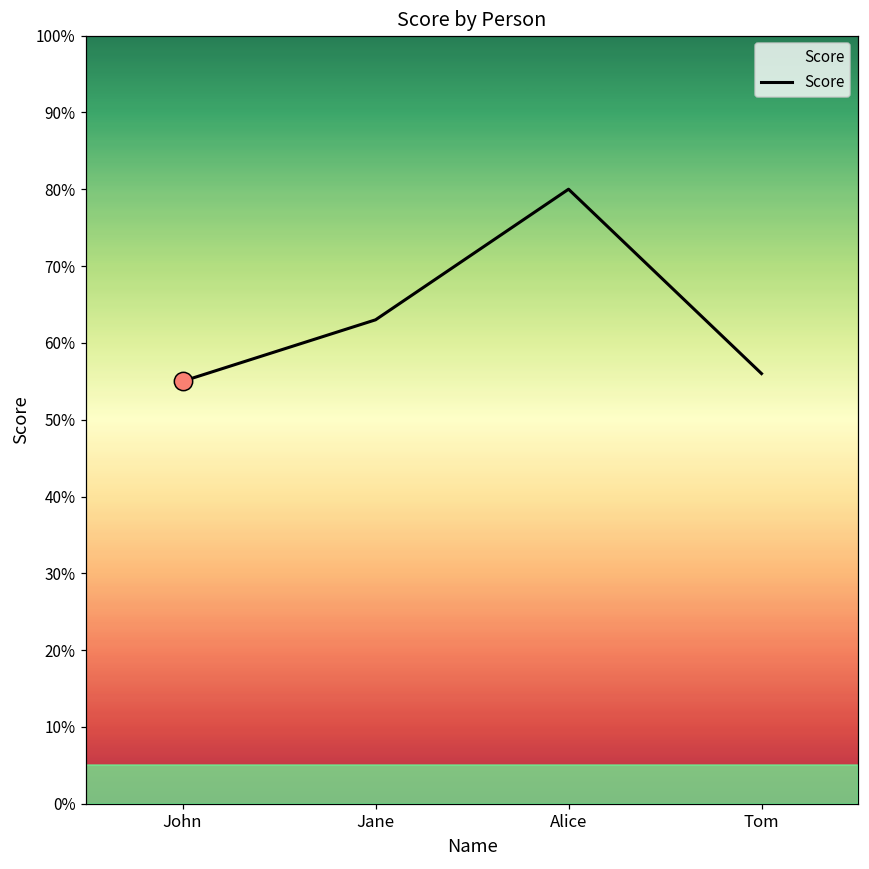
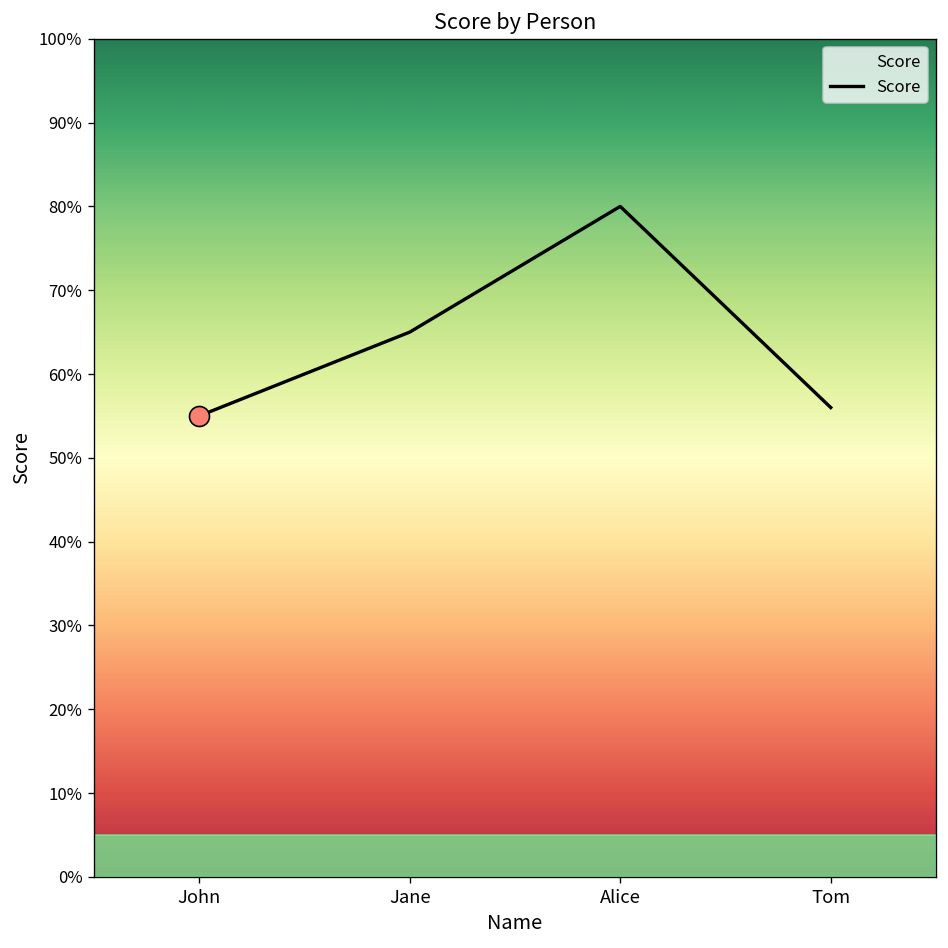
  {
    "Score": {
-     "Jane": "63%",
+     "Jane": "65%",
      "Alice": "80%",
      "Tom": "56%"
    }
  }
